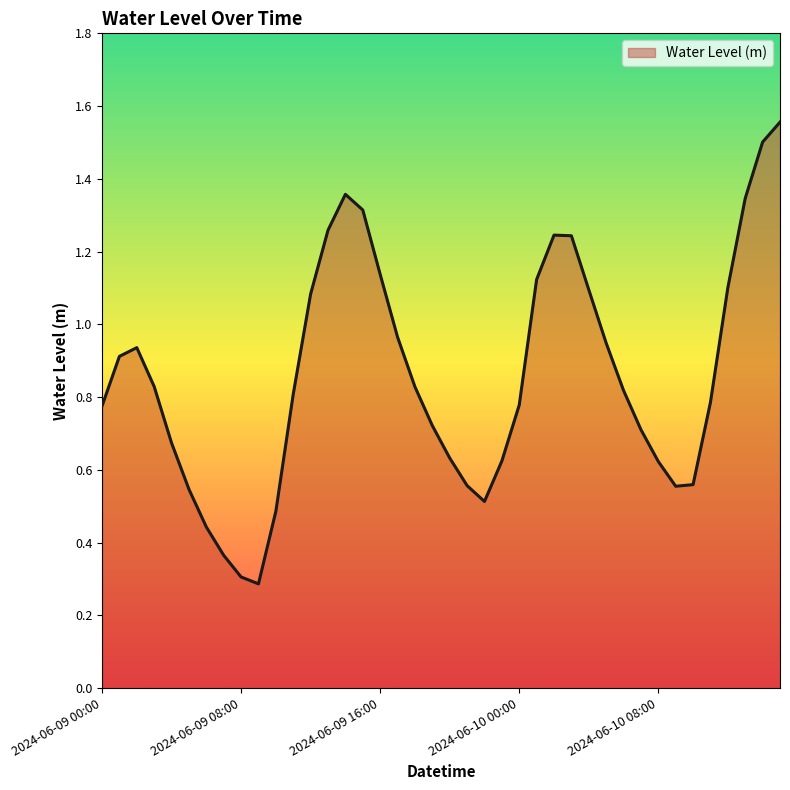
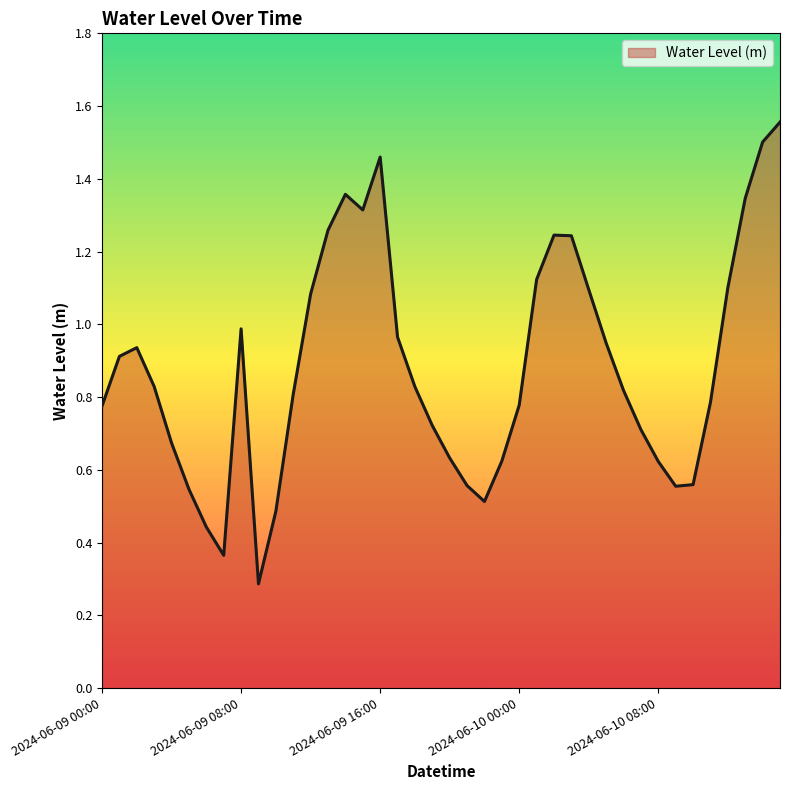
  {
    "2024-06-09 00:00": 0.78,
-   "2024-06-09 08:00": 0.31,
-   "2024-06-09 16:00": 1.14,
+   "2024-06-09 08:00": 0.99,
+   "2024-06-09 16:00": 1.46,
    "2024-06-10 00:00": 0.78,
    "2024-06-10 08:00": 0.62
  }
